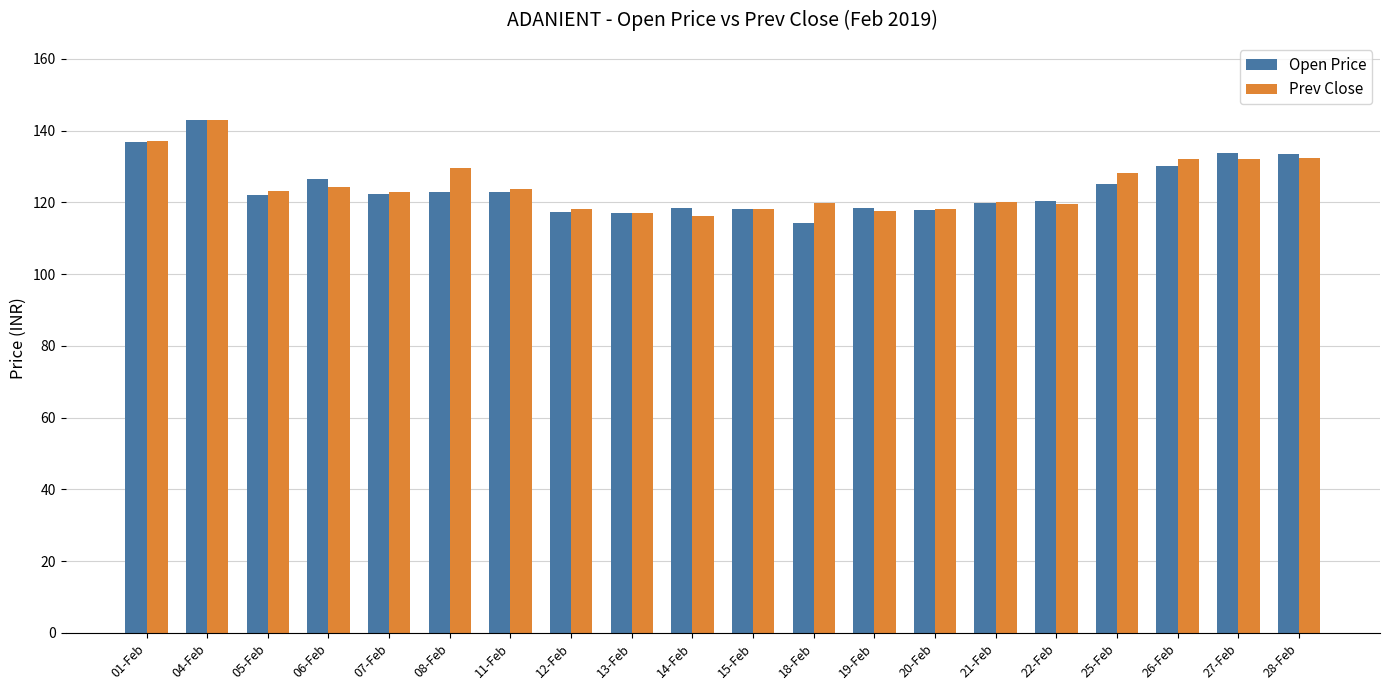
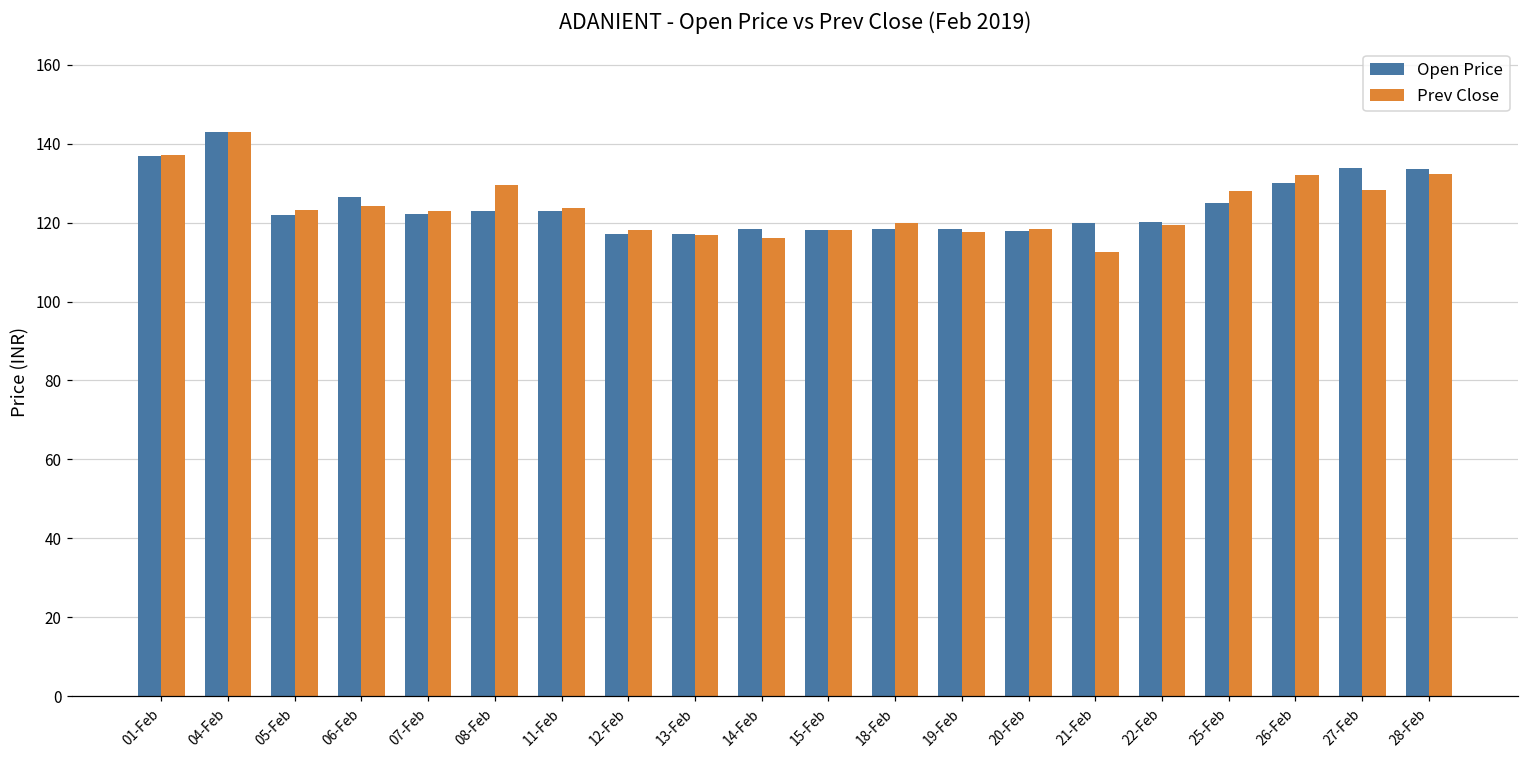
  {
    "Open Price": {
      "01-Feb": 137,
      "04-Feb": 143,
      "05-Feb": 122,
      "06-Feb": 126,
      "07-Feb": 122,
      "08-Feb": 123,
      "11-Feb": 123,
      "12-Feb": 117,
      "13-Feb": 117,
      "14-Feb": 118,
      "15-Feb": 118,
-     "18-Feb": 114,
+     "18-Feb": 118,
      "19-Feb": 118,
      "20-Feb": 118,
      "21-Feb": 120,
      "22-Feb": 120,
      "25-Feb": 125,
      "26-Feb": 130,
      "27-Feb": 134,
      "28-Feb": 134
    },
    "Prev Close": {
      "01-Feb": 137,
      "04-Feb": 143,
      "05-Feb": 123,
      "06-Feb": 124,
      "07-Feb": 123,
      "08-Feb": 130,
      "11-Feb": 124,
      "12-Feb": 118,
      "13-Feb": 117,
      "14-Feb": 116,
      "15-Feb": 118,
      "18-Feb": 120,
      "19-Feb": 118,
      "20-Feb": 118,
-     "21-Feb": 120,
+     "21-Feb": 113,
      "22-Feb": 119,
      "25-Feb": 128,
      "26-Feb": 132,
-     "27-Feb": 132,
+     "27-Feb": 128,
      "28-Feb": 132
    }
  }
